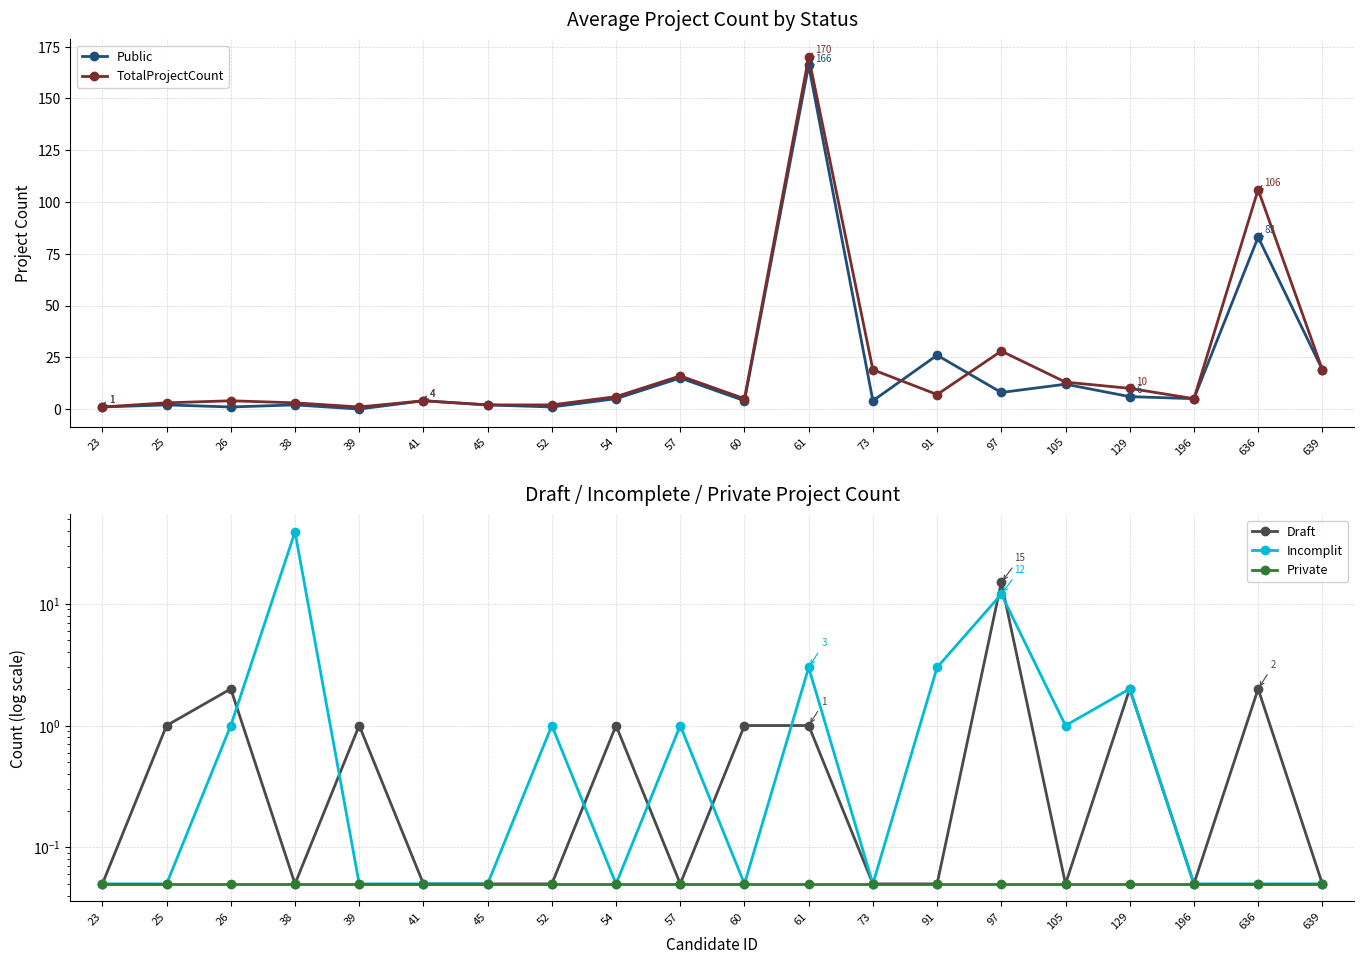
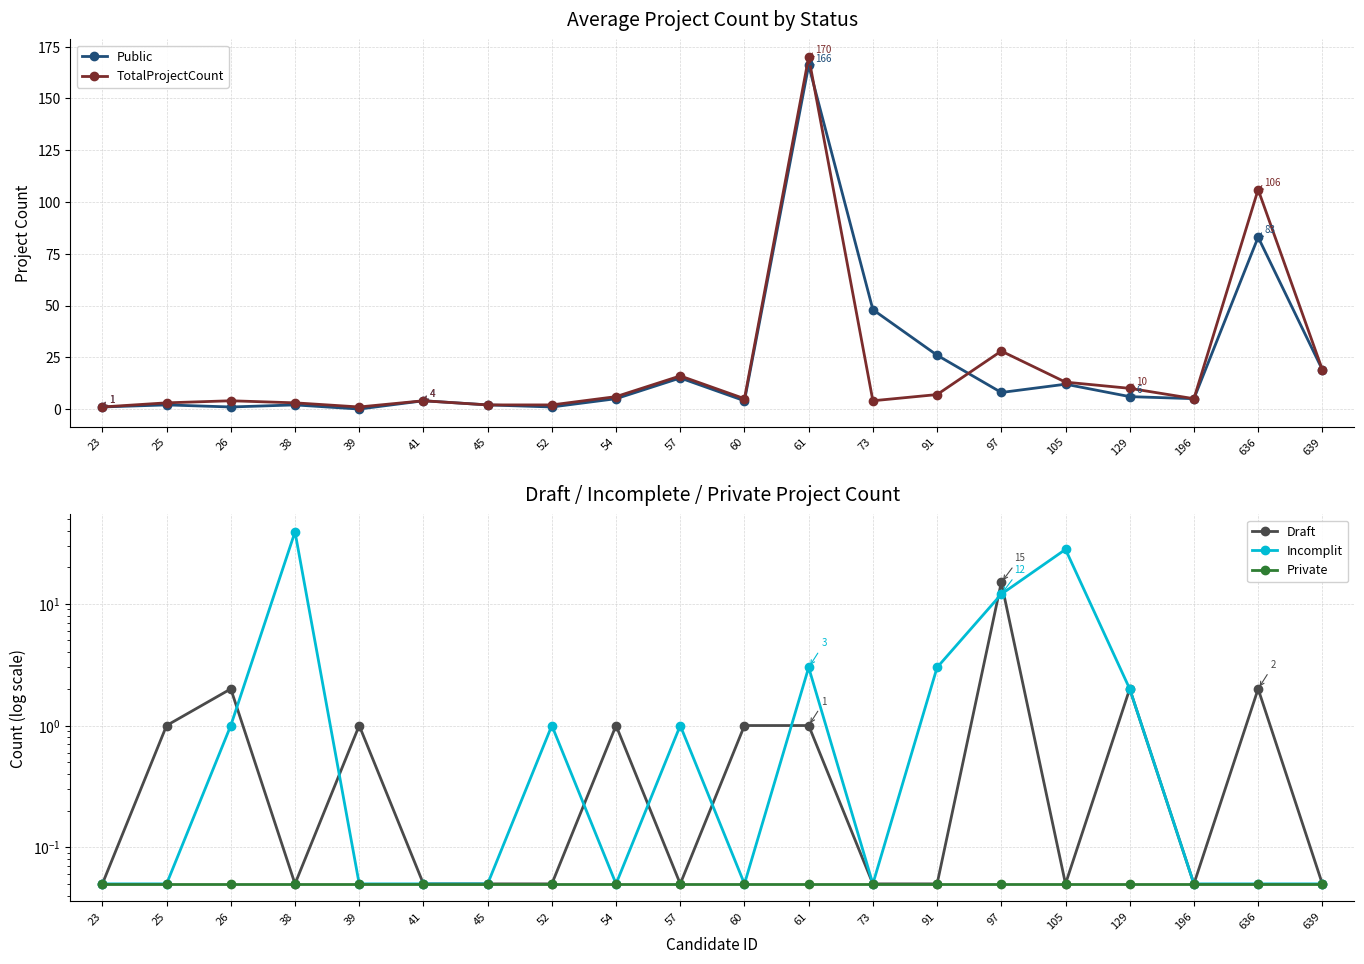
  {
    "Average Project Count by Status": {
      "Public": {
        "26": 1,
-       "73": 4,
+       "73": 48,
        "91": 26,
        "97": 8
      },
      "TotalProjectCount": {
        "26": 4,
-       "73": 19,
+       "73": 4,
        "91": 7,
        "97": 28
      }
    },
    "Draft / Incomplete / Private Project Count": {
      "Draft": {
        "61": 1,
        "636": 2
      },
      "Incomplit": {
        "26": 1,
        "38": 39,
        "52": 1,
        "57": 1,
        "91": 3,
-       "105": 1
+       "105": 28
      },
      "Private": {
        "26": 0.050,
        "61": 0.050,
        "97": 0.050,
        "129": 0.050
      }
    }
  }
